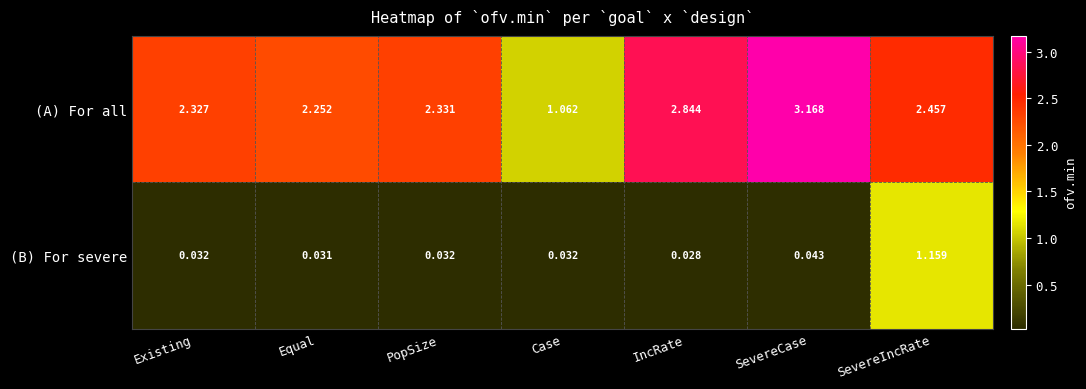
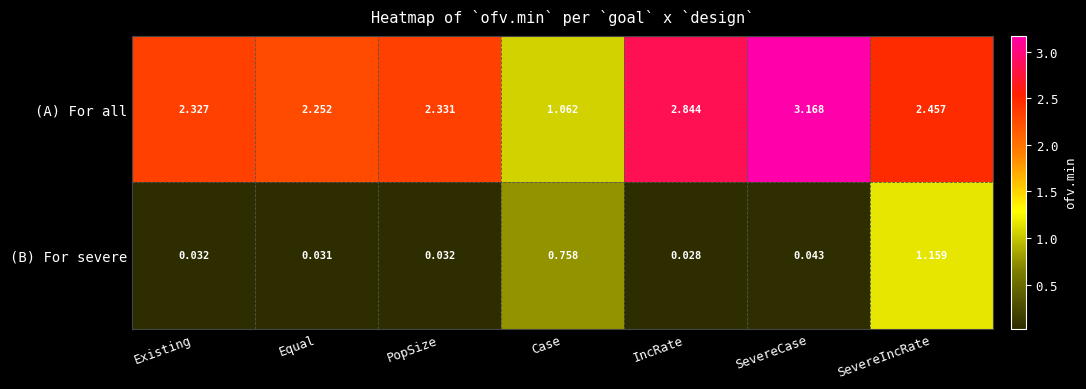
  {
    "(A) For all": {
      "Existing": 2.327,
      "Equal": 2.252,
      "PopSize": 2.331,
      "Case": 1.062,
      "IncRate": 2.844,
      "SevereCase": 3.168,
      "SevereIncRate": 2.457
    },
    "(B) For severe": {
      "Existing": 0.032,
      "Equal": 0.031,
      "PopSize": 0.032,
-     "Case": 0.032,
+     "Case": 0.758,
      "IncRate": 0.028,
      "SevereCase": 0.043,
      "SevereIncRate": 1.159
    }
  }
